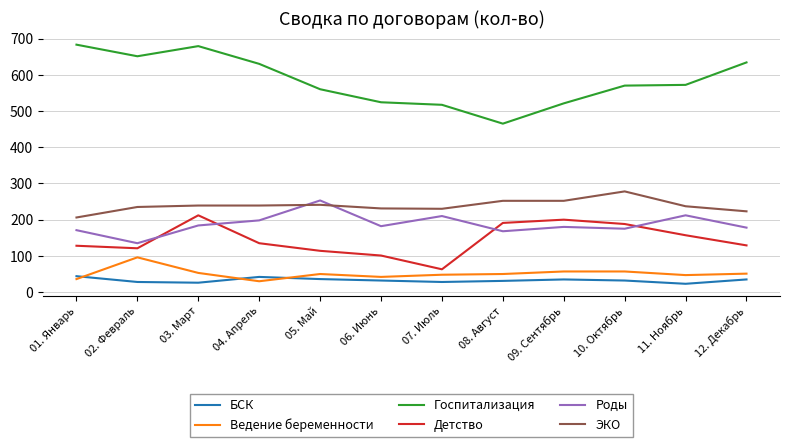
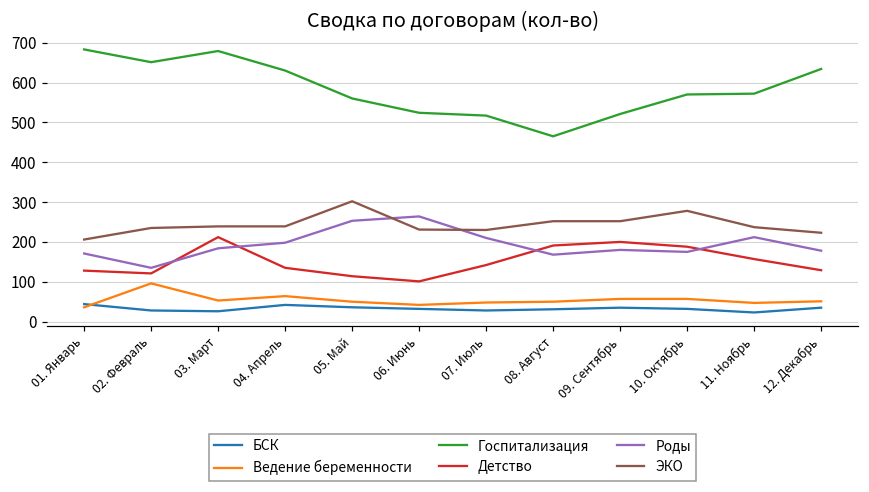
  {
    "БСК": {
      "01. Январь": 40,
      "02. Февраль": 30,
      "03. Март": 30,
      "04. Апрель": 40,
      "05. Май": 40,
      "06. Июнь": 30,
      "07. Июль": 30,
      "08. Август": 30,
      "09. Сентябрь": 40,
      "10. Октябрь": 30,
      "11. Ноябрь": 20,
      "12. Декабрь": 40
    },
    "Ведение беременности": {
      "01. Январь": 40,
      "02. Февраль": 100,
      "03. Март": 50,
-     "04. Апрель": 30,
+     "04. Апрель": 60,
      "05. Май": 50,
      "06. Июнь": 40,
      "07. Июль": 50,
      "08. Август": 50,
      "09. Сентябрь": 60,
      "10. Октябрь": 60,
      "11. Ноябрь": 50,
      "12. Декабрь": 50
    },
    "Госпитализация": {
      "01. Январь": 680,
      "02. Февраль": 650,
      "03. Март": 680,
      "04. Апрель": 630,
      "05. Май": 560,
      "06. Июнь": 520,
      "07. Июль": 520,
      "08. Август": 470,
      "09. Сентябрь": 520,
      "10. Октябрь": 570,
      "11. Ноябрь": 570,
      "12. Декабрь": 630
    },
    "Детство": {
      "01. Январь": 130,
      "02. Февраль": 120,
      "03. Март": 210,
      "04. Апрель": 140,
      "05. Май": 110,
      "06. Июнь": 100,
-     "07. Июль": 60,
+     "07. Июль": 140,
      "08. Август": 190,
      "09. Сентябрь": 200,
      "10. Октябрь": 190,
      "11. Ноябрь": 160,
      "12. Декабрь": 130
    },
    "Роды": {
      "01. Январь": 170,
      "02. Февраль": 140,
      "03. Март": 180,
      "04. Апрель": 200,
      "05. Май": 250,
-     "06. Июнь": 180,
+     "06. Июнь": 260,
      "07. Июль": 210,
      "08. Август": 170,
      "09. Сентябрь": 180,
      "10. Октябрь": 180,
      "11. Ноябрь": 210,
      "12. Декабрь": 180
    },
    "ЭКО": {
      "01. Январь": 210,
      "02. Февраль": 240,
      "03. Март": 240,
      "04. Апрель": 240,
-     "05. Май": 240,
+     "05. Май": 300,
      "06. Июнь": 230,
      "07. Июль": 230,
      "08. Август": 250,
      "09. Сентябрь": 250,
      "10. Октябрь": 280,
      "11. Ноябрь": 240,
      "12. Декабрь": 220
    }
  }
